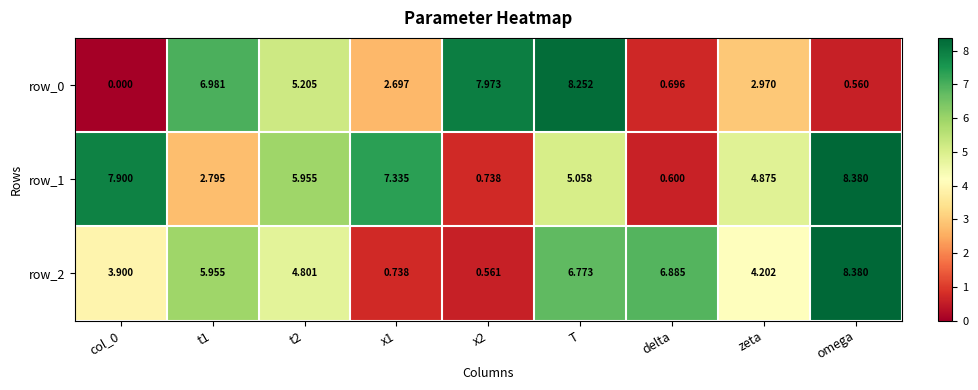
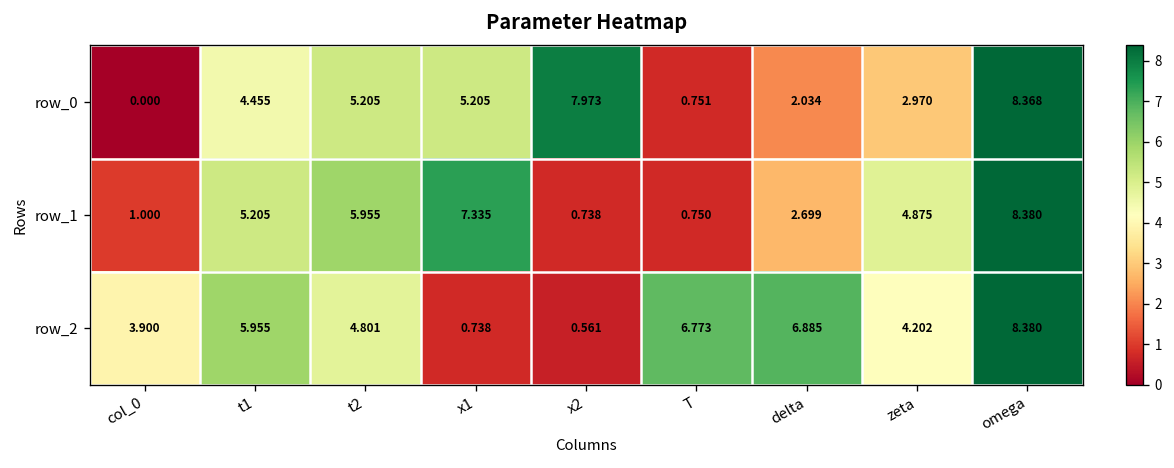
  {
    "row_0": {
      "col_0": 0.000,
-     "t1": 6.981,
+     "t1": 4.455,
      "t2": 5.205,
-     "x1": 2.697,
+     "x1": 5.205,
      "x2": 7.973,
-     "T": 8.252,
-     "delta": 0.696,
+     "T": 0.751,
+     "delta": 2.034,
      "zeta": 2.970,
-     "omega": 0.560
+     "omega": 8.368
    },
    "row_1": {
-     "col_0": 7.900,
-     "t1": 2.795,
+     "col_0": 1.000,
+     "t1": 5.205,
      "t2": 5.955,
      "x1": 7.335,
      "x2": 0.738,
-     "T": 5.058,
-     "delta": 0.600,
+     "T": 0.750,
+     "delta": 2.699,
      "zeta": 4.875,
      "omega": 8.380
    },
    "row_2": {
      "col_0": 3.900,
      "t1": 5.955,
      "t2": 4.801,
      "x1": 0.738,
      "x2": 0.561,
      "T": 6.773,
      "delta": 6.885,
      "zeta": 4.202,
      "omega": 8.380
    }
  }
